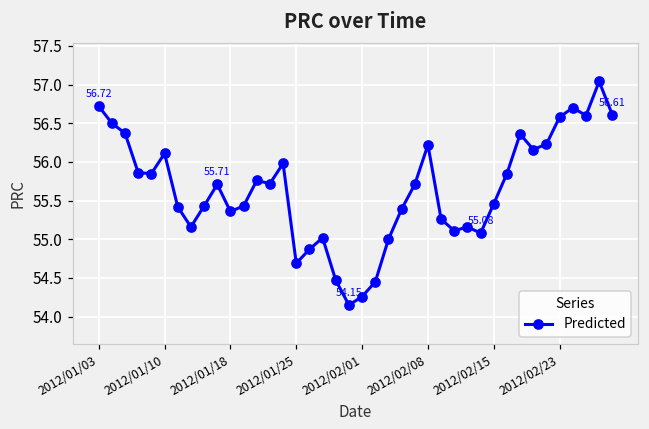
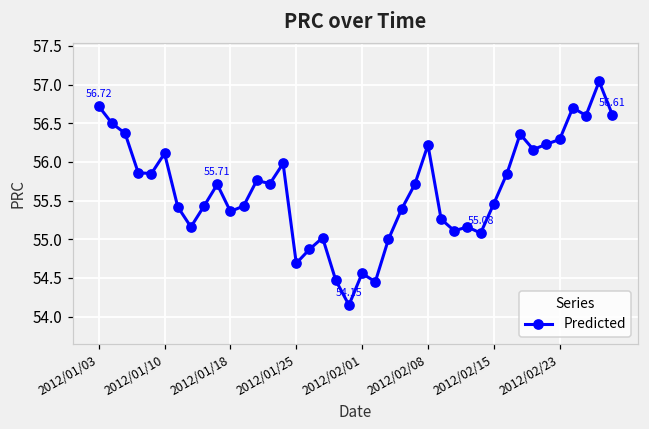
  {
    "2012/01/10": 56.1,
    "2012/01/18": 55.4,
    "2012/01/25": 54.7,
-   "2012/02/01": 54.3,
+   "2012/02/01": 54.6,
    "2012/02/08": 56.2,
    "2012/02/15": 55.5,
-   "2012/02/23": 56.6
+   "2012/02/23": 56.3
  }
